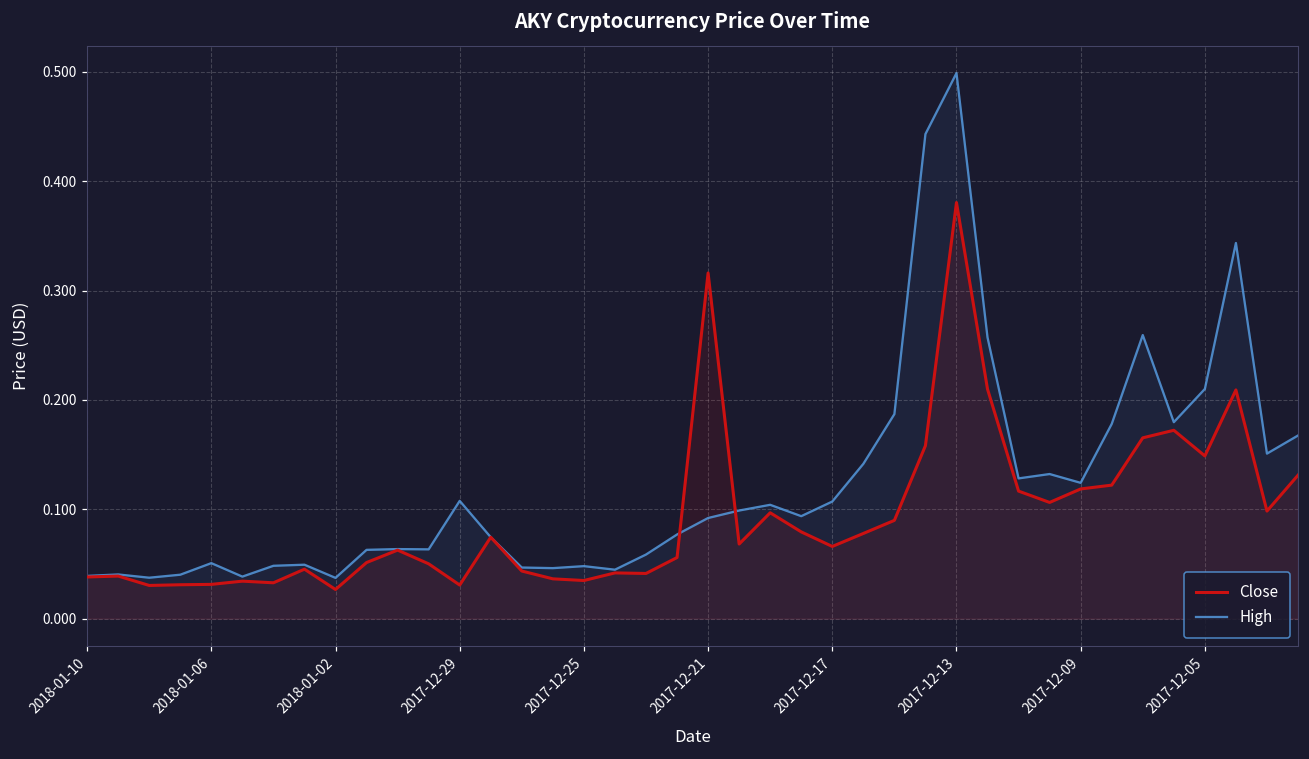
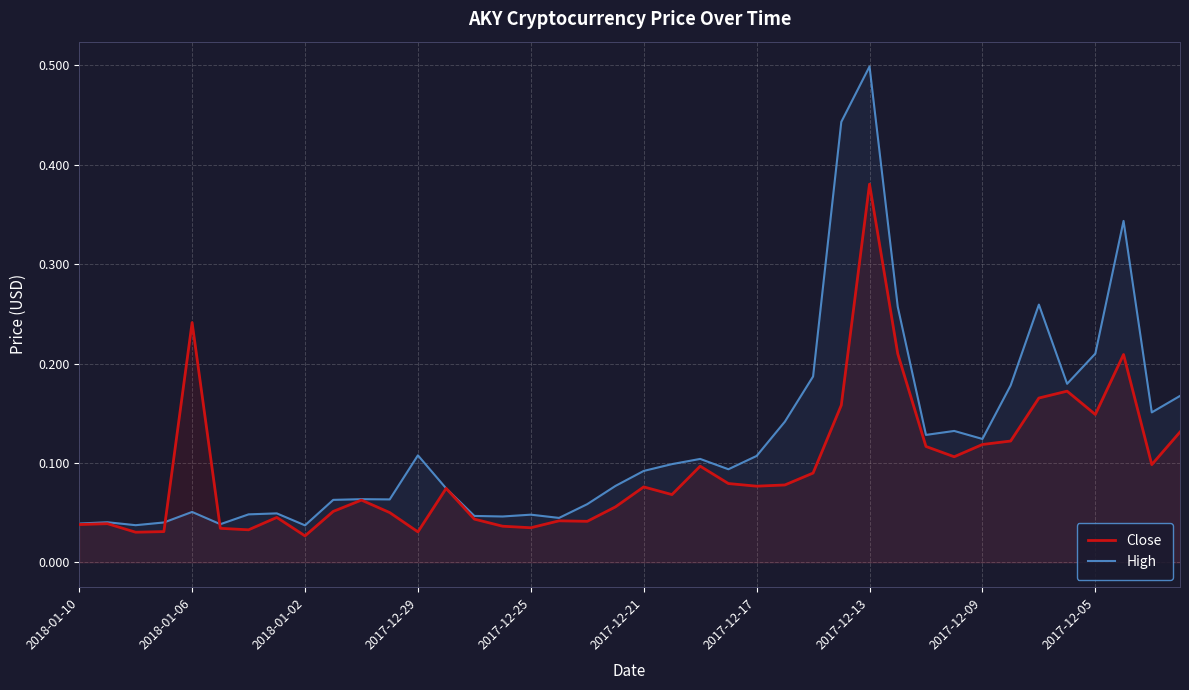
  {
    "Close": {
-     "2018-01-06": 0.03,
+     "2018-01-06": 0.24,
      "2018-01-02": 0.03,
      "2017-12-29": 0.03,
      "2017-12-25": 0.03,
-     "2017-12-21": 0.32,
-     "2017-12-17": 0.07,
+     "2017-12-21": 0.08,
+     "2017-12-17": 0.08,
      "2017-12-13": 0.38,
      "2017-12-09": 0.12,
      "2017-12-05": 0.15
    },
    "High": {
      "2018-01-06": 0.05,
      "2018-01-02": 0.04,
      "2017-12-29": 0.11,
      "2017-12-25": 0.05,
      "2017-12-21": 0.09,
      "2017-12-17": 0.11,
      "2017-12-13": 0.50,
      "2017-12-09": 0.12,
      "2017-12-05": 0.21
    }
  }
